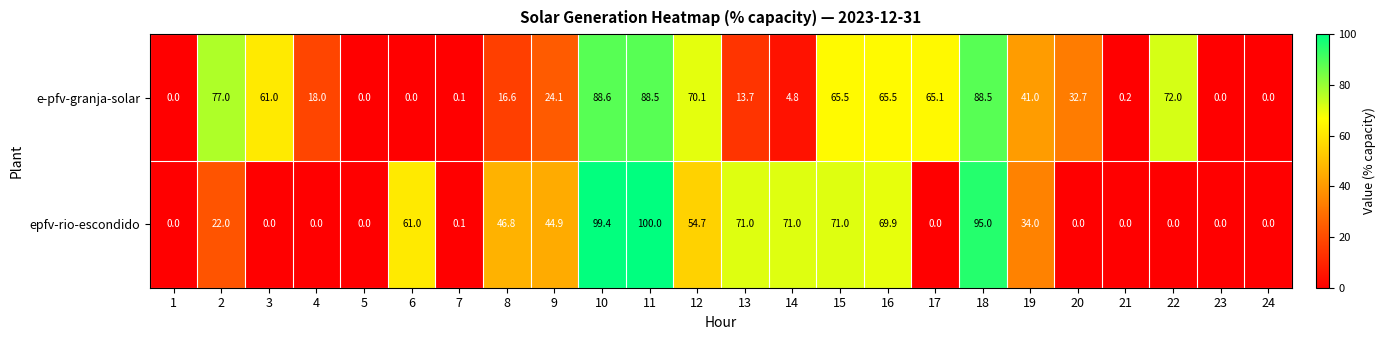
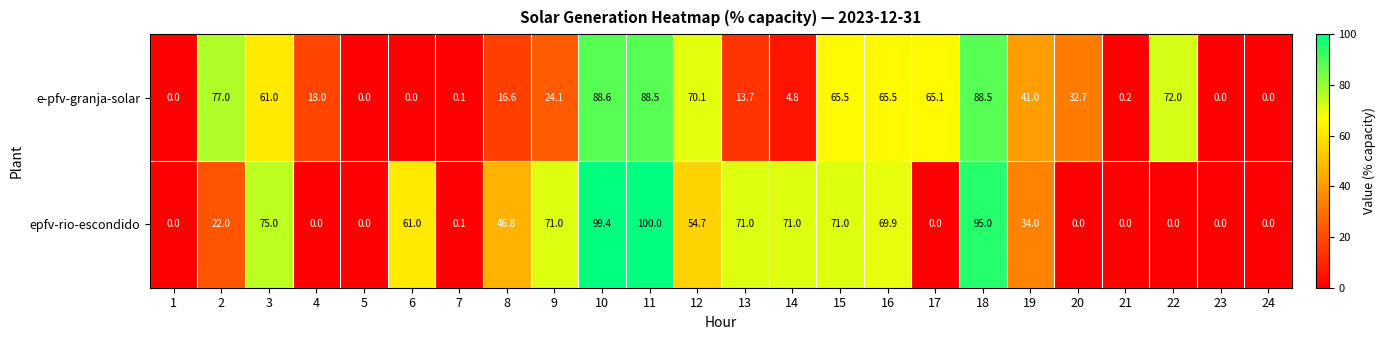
  {
    "e-pfv-granja-solar": {
      "1": 0.0,
      "2": 77.0,
      "3": 61.0,
      "4": 18.0,
      "5": 0.0,
      "6": 0.0,
      "7": 0.1,
      "8": 16.6,
      "9": 24.1,
      "10": 88.6,
      "11": 88.5,
      "12": 70.1,
      "13": 13.7,
      "14": 4.8,
      "15": 65.5,
      "16": 65.5,
      "17": 65.1,
      "18": 88.5,
      "19": 41.0,
      "20": 32.7,
      "21": 0.2,
      "22": 72.0,
      "23": 0.0,
      "24": 0.0
    },
    "epfv-rio-escondido": {
      "1": 0.0,
      "2": 22.0,
-     "3": 0.0,
+     "3": 75.0,
      "4": 0.0,
      "5": 0.0,
      "6": 61.0,
      "7": 0.1,
      "8": 46.8,
-     "9": 44.9,
+     "9": 71.0,
      "10": 99.4,
      "11": 100.0,
      "12": 54.7,
      "13": 71.0,
      "14": 71.0,
      "15": 71.0,
      "16": 69.9,
      "17": 0.0,
      "18": 95.0,
      "19": 34.0,
      "20": 0.0,
      "21": 0.0,
      "22": 0.0,
      "23": 0.0,
      "24": 0.0
    }
  }
